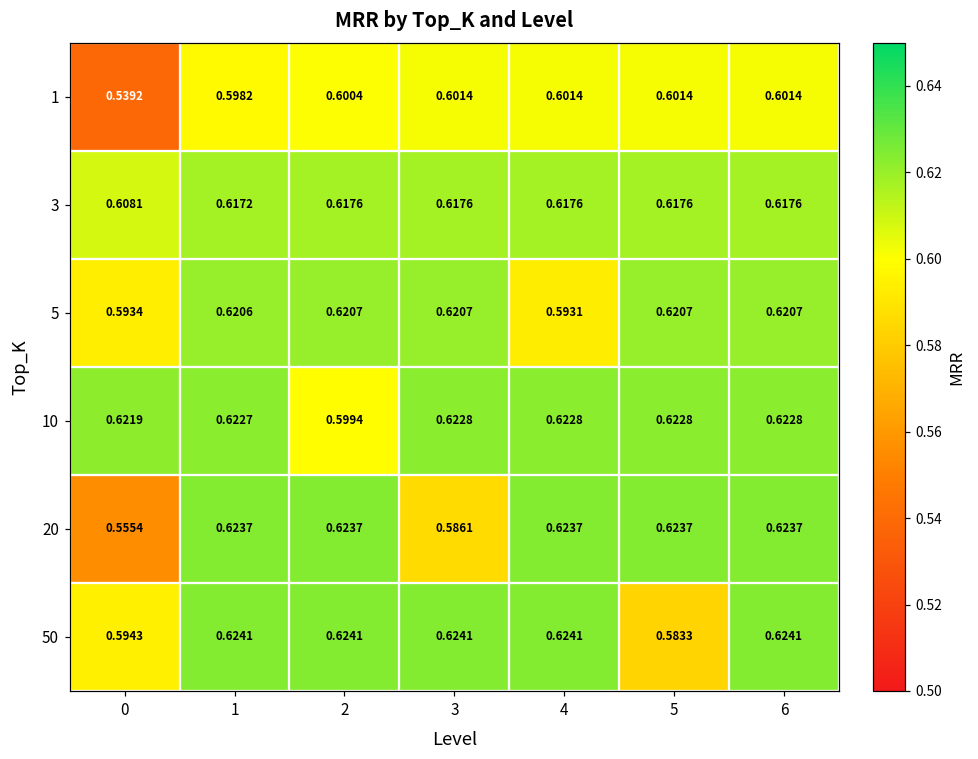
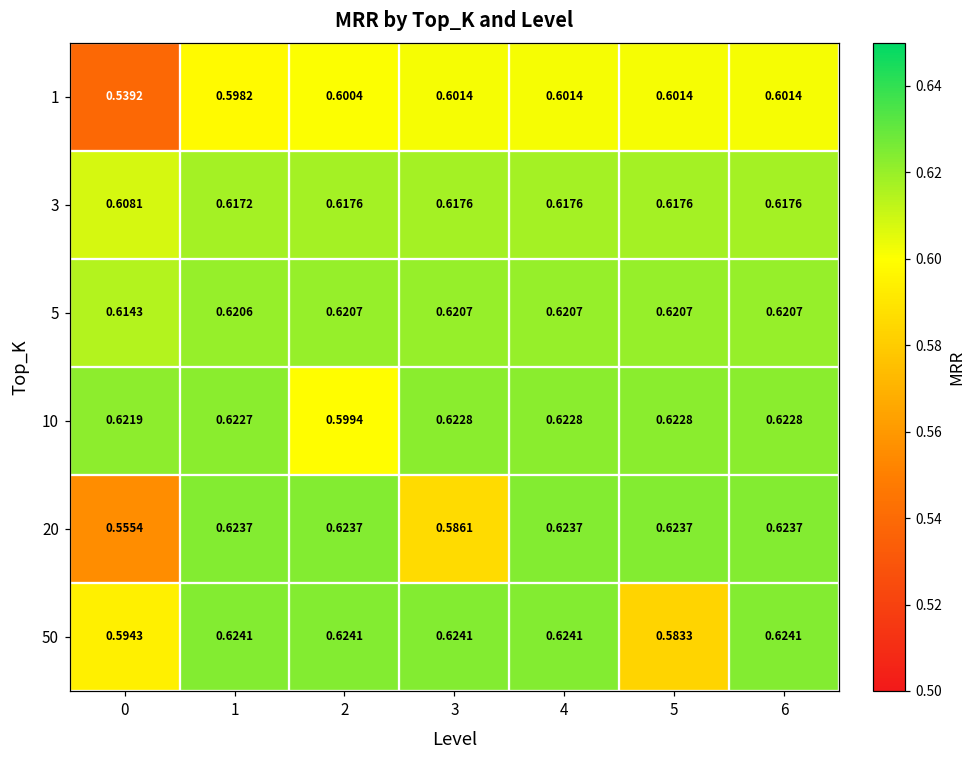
  {
    "1": {
      "0": 0.5392,
      "1": 0.5982,
      "2": 0.6004,
      "3": 0.6014,
      "4": 0.6014,
      "5": 0.6014,
      "6": 0.6014
    },
    "3": {
      "0": 0.6081,
      "1": 0.6172,
      "2": 0.6176,
      "3": 0.6176,
      "4": 0.6176,
      "5": 0.6176,
      "6": 0.6176
    },
    "5": {
-     "0": 0.5934,
+     "0": 0.6143,
      "1": 0.6206,
      "2": 0.6207,
      "3": 0.6207,
-     "4": 0.5931,
+     "4": 0.6207,
      "5": 0.6207,
      "6": 0.6207
    },
    "10": {
      "0": 0.6219,
      "1": 0.6227,
      "2": 0.5994,
      "3": 0.6228,
      "4": 0.6228,
      "5": 0.6228,
      "6": 0.6228
    },
    "20": {
      "0": 0.5554,
      "1": 0.6237,
      "2": 0.6237,
      "3": 0.5861,
      "4": 0.6237,
      "5": 0.6237,
      "6": 0.6237
    },
    "50": {
      "0": 0.5943,
      "1": 0.6241,
      "2": 0.6241,
      "3": 0.6241,
      "4": 0.6241,
      "5": 0.5833,
      "6": 0.6241
    }
  }
